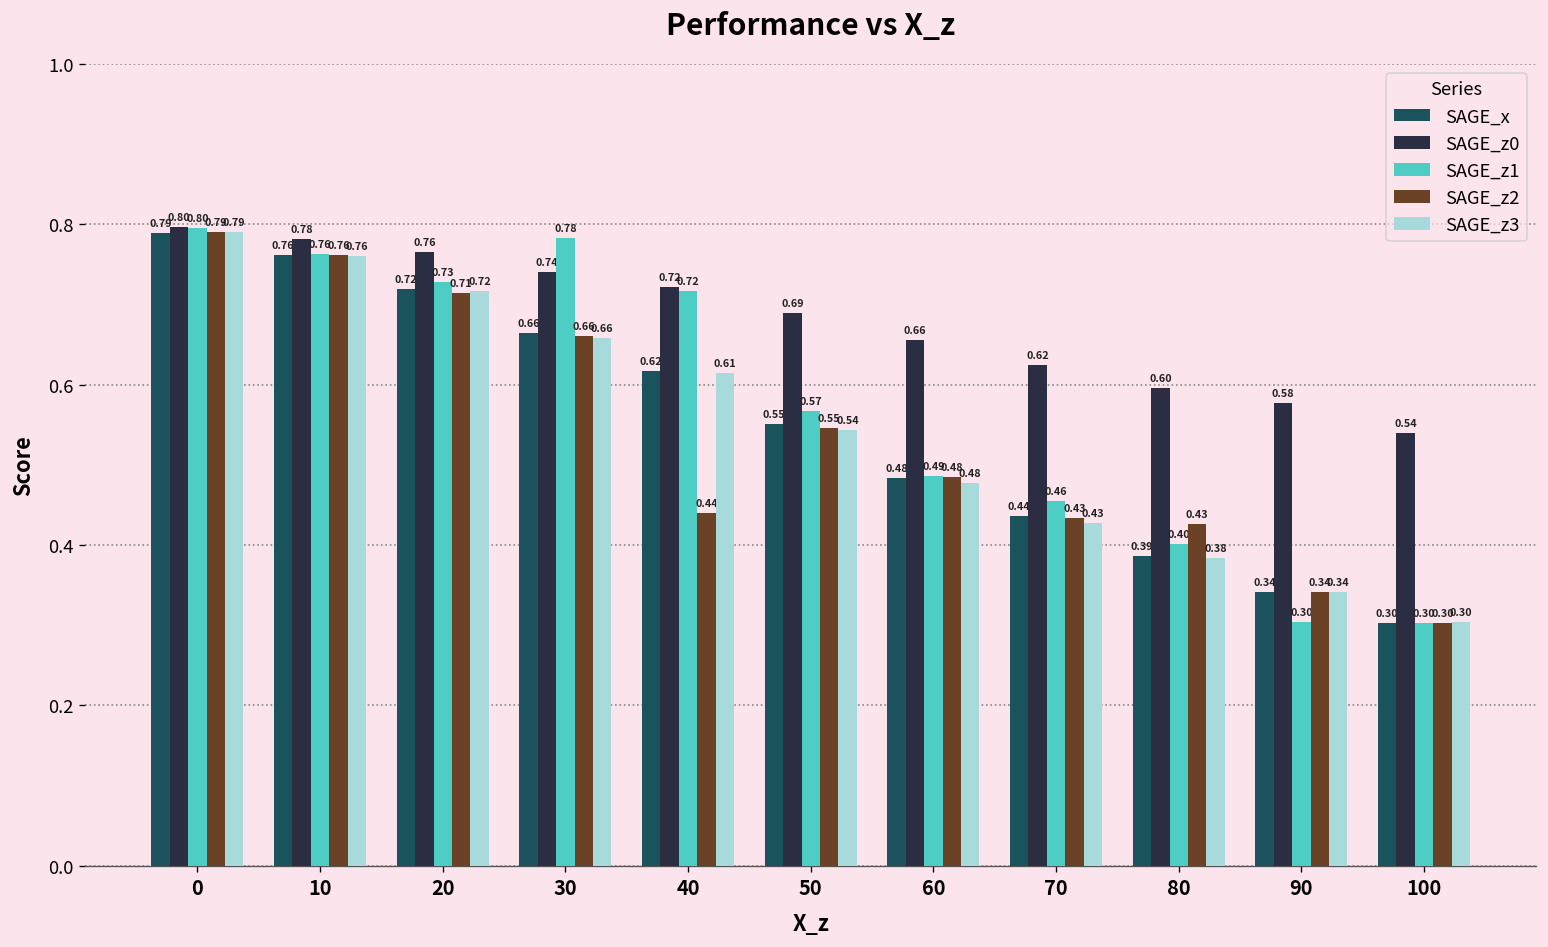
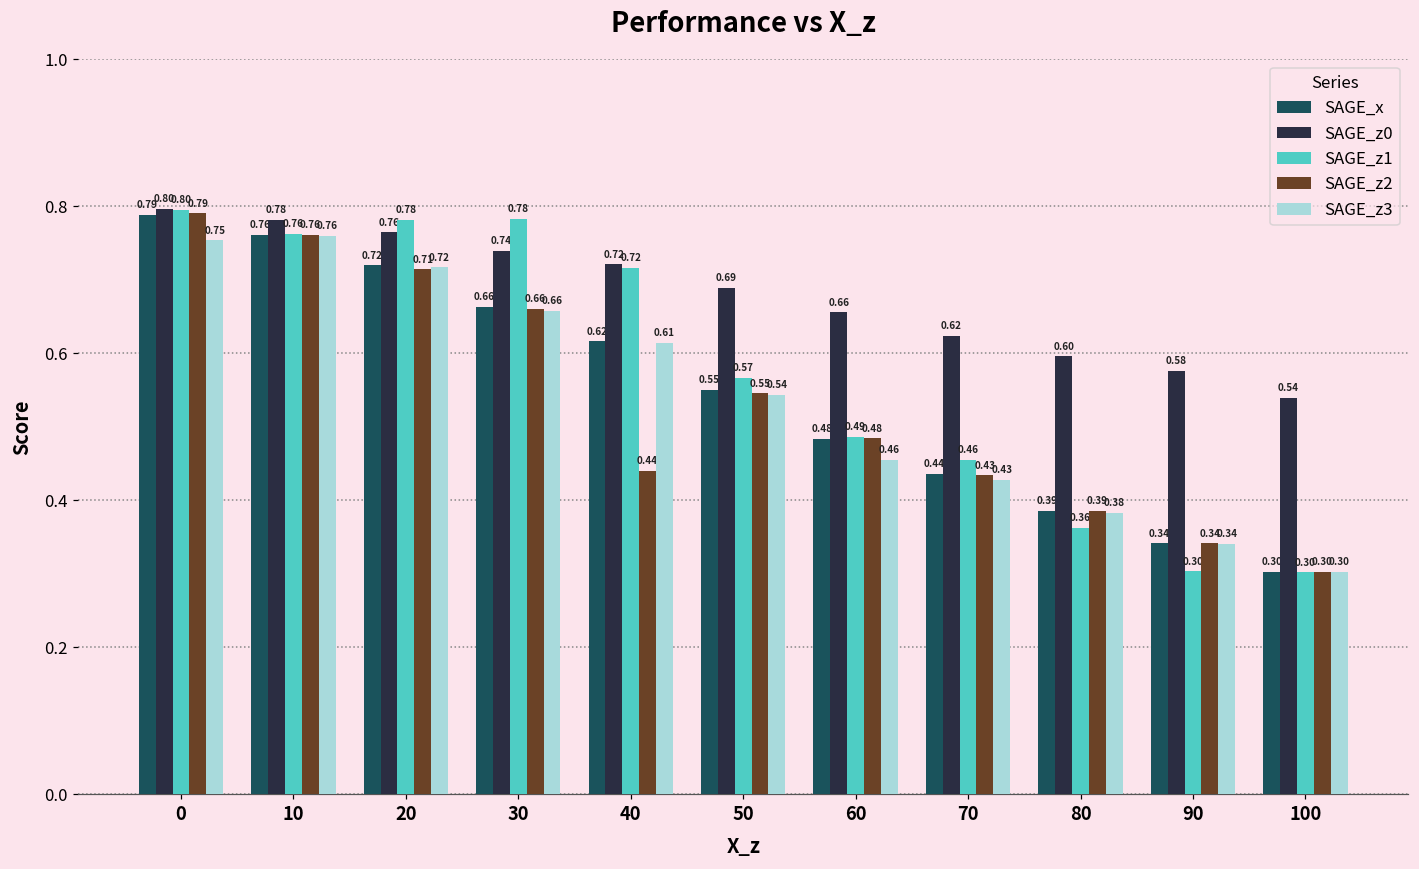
  {
    "SAGE_z1": {
-     "20": 0.73,
+     "20": 0.78,
      "30": 0.78,
      "40": 0.72,
      "50": 0.57,
      "70": 0.46,
-     "80": 0.40,
+     "80": 0.36,
      "90": 0.30
    },
    "SAGE_z2": {
      "30": 0.66,
      "40": 0.44,
      "70": 0.43,
-     "80": 0.43
+     "80": 0.39
    },
    "SAGE_z3": {
-     "0": 0.79,
+     "0": 0.75,
      "30": 0.66,
      "40": 0.61,
-     "60": 0.48,
+     "60": 0.46,
      "70": 0.43,
      "80": 0.38
    }
  }
